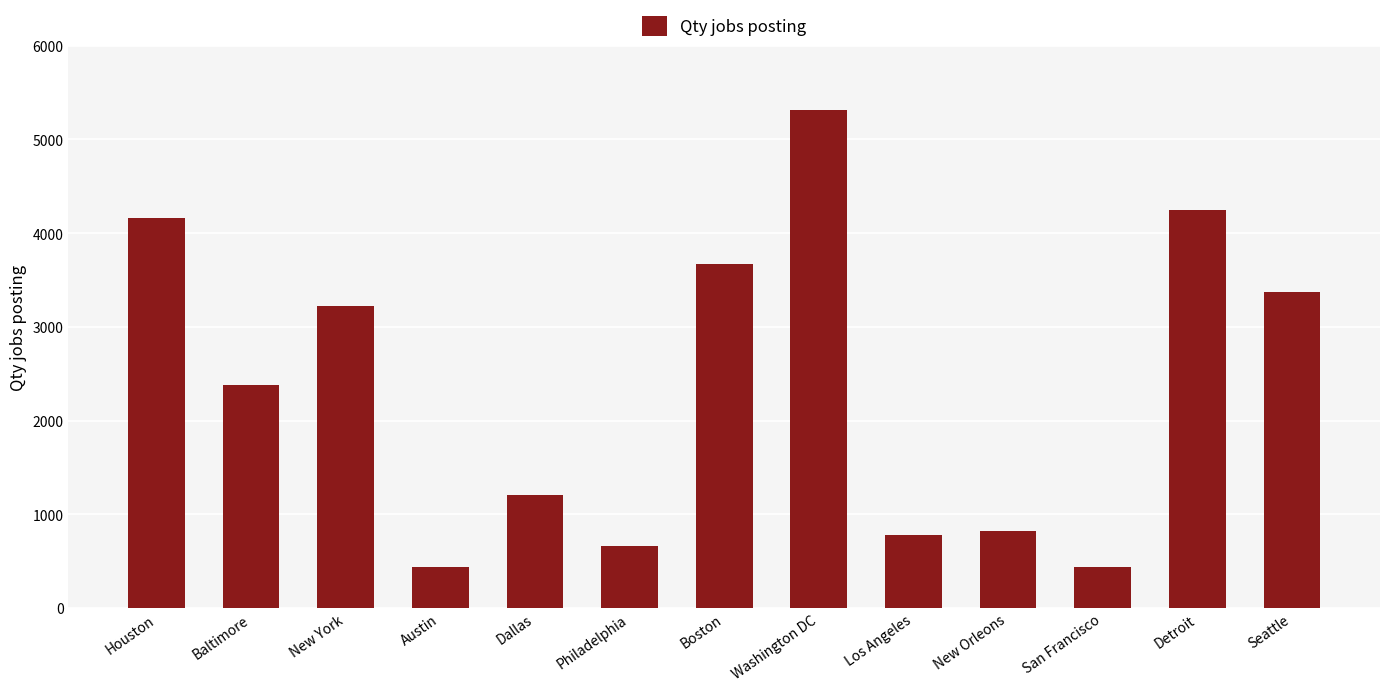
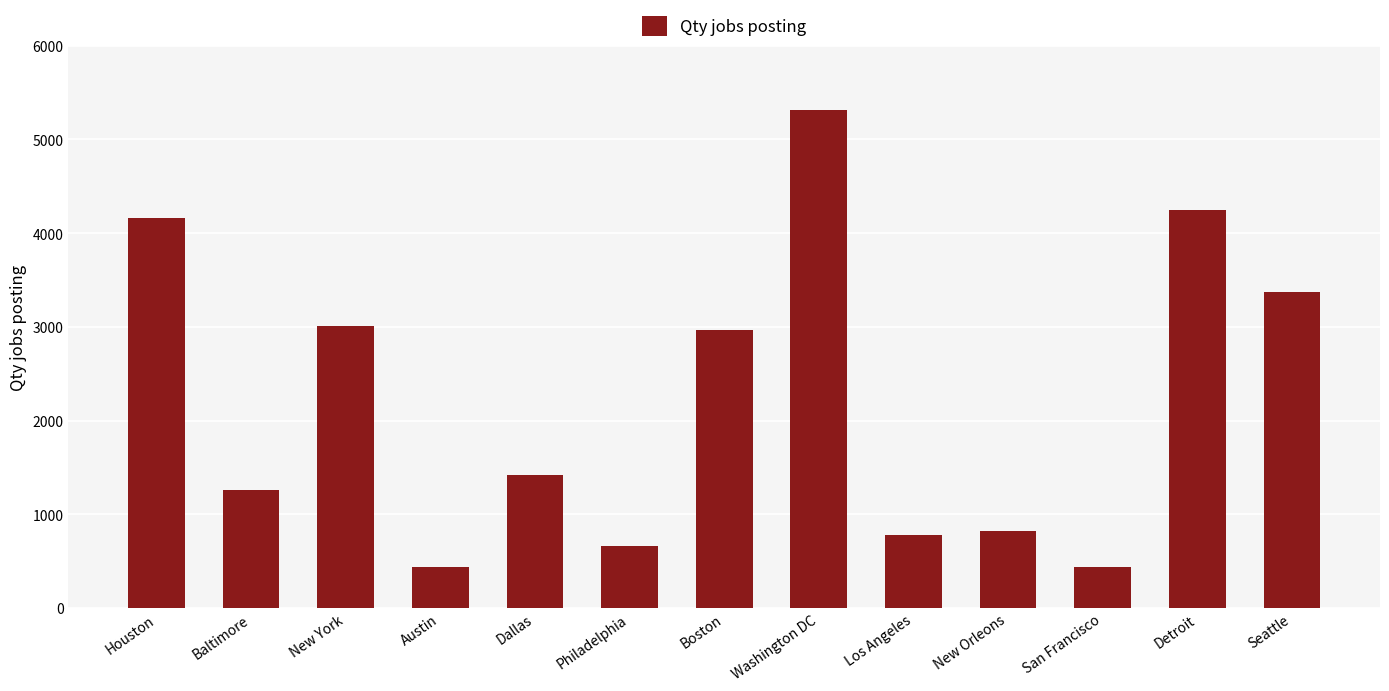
  {
    "Houston": 4200,
-   "Baltimore": 2400,
-   "New York": 3200,
+   "Baltimore": 1300,
+   "New York": 3000,
    "Austin": 400,
-   "Dallas": 1200,
+   "Dallas": 1400,
    "Philadelphia": 700,
-   "Boston": 3700,
+   "Boston": 3000,
    "Washington DC": 5300,
    "Los Angeles": 800,
    "New Orleons": 800,
    "San Francisco": 400,
    "Detroit": 4200,
    "Seattle": 3400
  }
